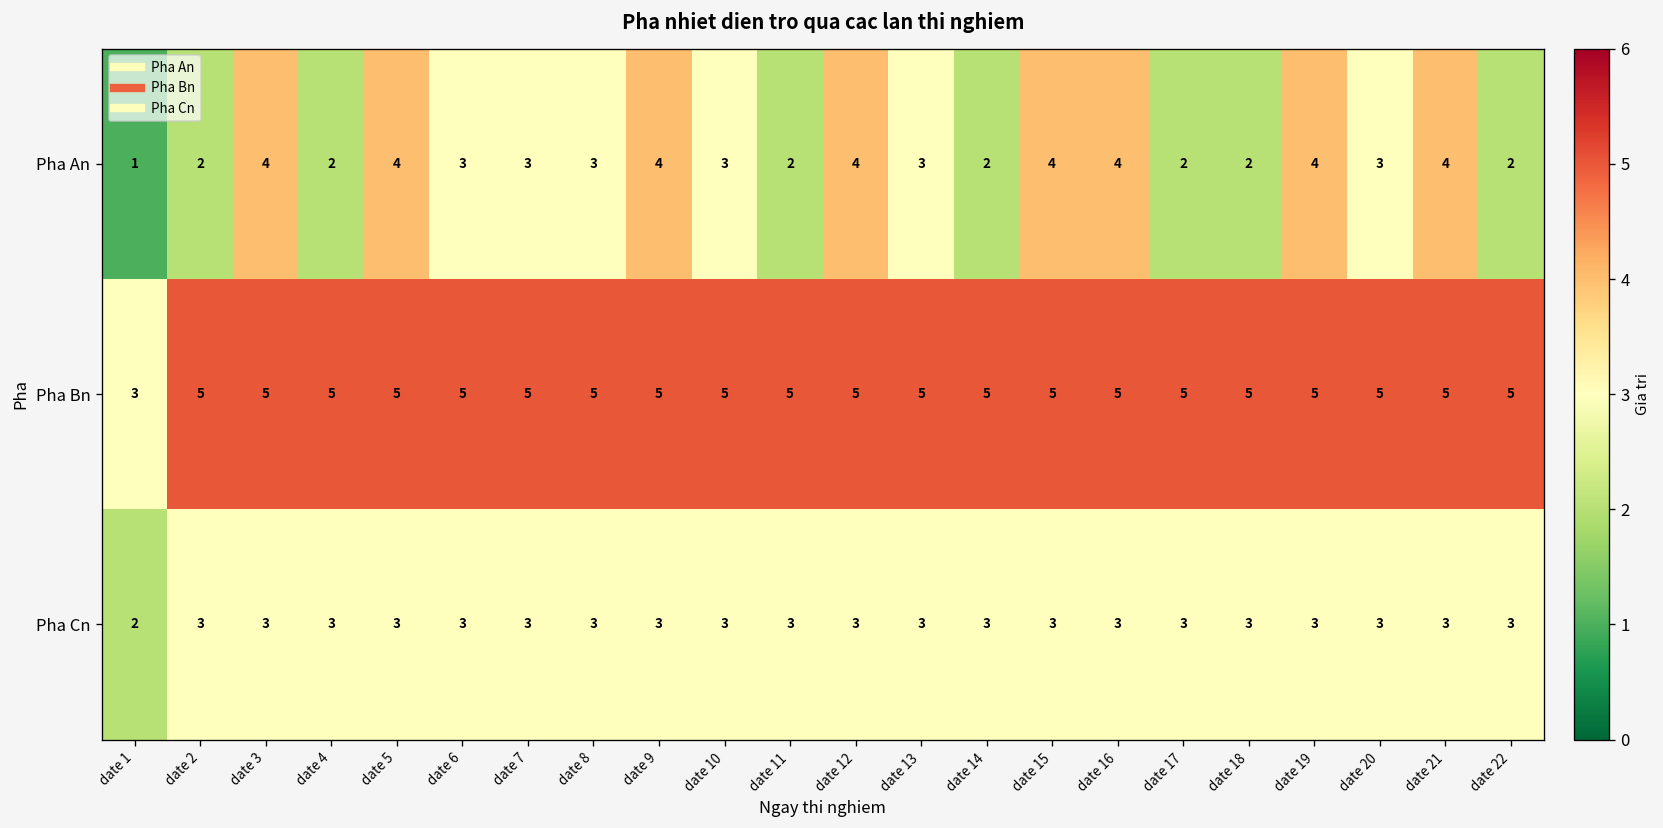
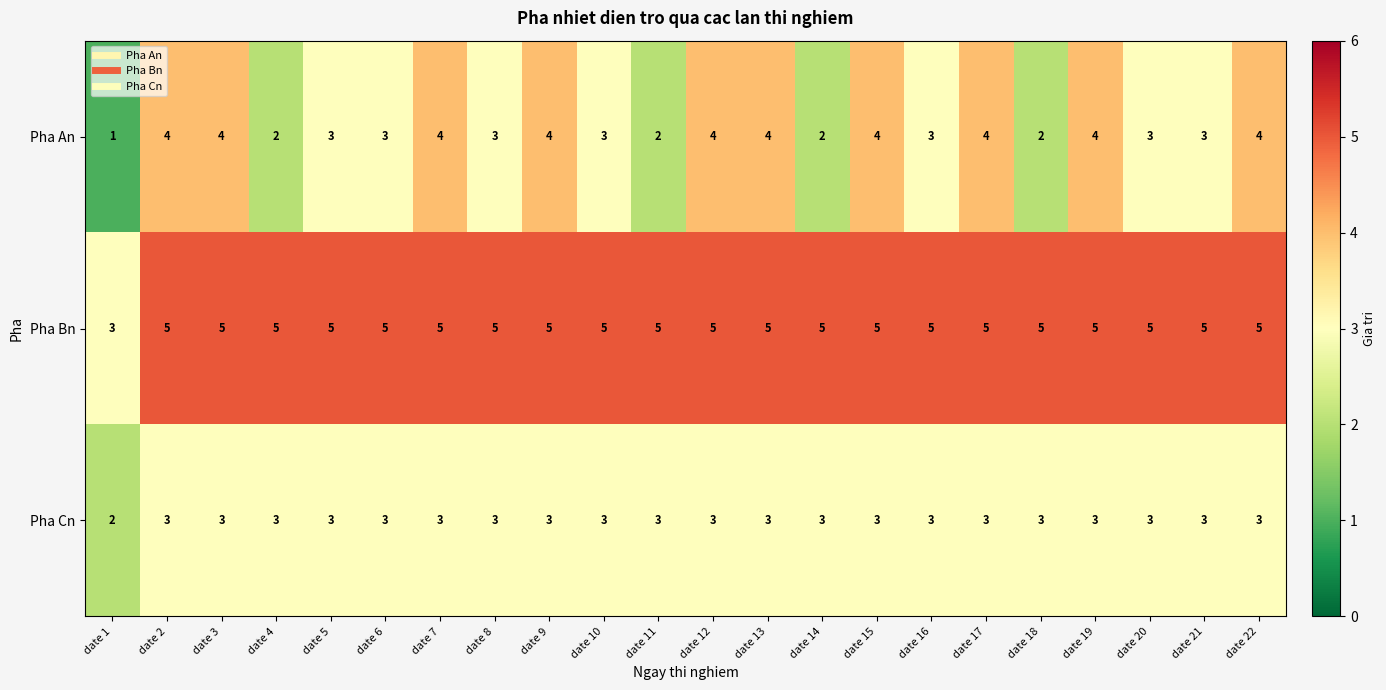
  {
    "Pha An": {
      "date 1": 1,
-     "date 2": 2,
+     "date 2": 4,
      "date 3": 4,
      "date 4": 2,
-     "date 5": 4,
+     "date 5": 3,
      "date 6": 3,
-     "date 7": 3,
+     "date 7": 4,
      "date 8": 3,
      "date 9": 4,
      "date 10": 3,
      "date 11": 2,
      "date 12": 4,
-     "date 13": 3,
+     "date 13": 4,
      "date 14": 2,
      "date 15": 4,
-     "date 16": 4,
-     "date 17": 2,
+     "date 16": 3,
+     "date 17": 4,
      "date 18": 2,
      "date 19": 4,
      "date 20": 3,
-     "date 21": 4,
-     "date 22": 2
+     "date 21": 3,
+     "date 22": 4
    },
    "Pha Bn": {
      "date 1": 3,
      "date 2": 5,
      "date 3": 5,
      "date 4": 5,
      "date 5": 5,
      "date 6": 5,
      "date 7": 5,
      "date 8": 5,
      "date 9": 5,
      "date 10": 5,
      "date 11": 5,
      "date 12": 5,
      "date 13": 5,
      "date 14": 5,
      "date 15": 5,
      "date 16": 5,
      "date 17": 5,
      "date 18": 5,
      "date 19": 5,
      "date 20": 5,
      "date 21": 5,
      "date 22": 5
    },
    "Pha Cn": {
      "date 1": 2,
      "date 2": 3,
      "date 3": 3,
      "date 4": 3,
      "date 5": 3,
      "date 6": 3,
      "date 7": 3,
      "date 8": 3,
      "date 9": 3,
      "date 10": 3,
      "date 11": 3,
      "date 12": 3,
      "date 13": 3,
      "date 14": 3,
      "date 15": 3,
      "date 16": 3,
      "date 17": 3,
      "date 18": 3,
      "date 19": 3,
      "date 20": 3,
      "date 21": 3,
      "date 22": 3
    }
  }
